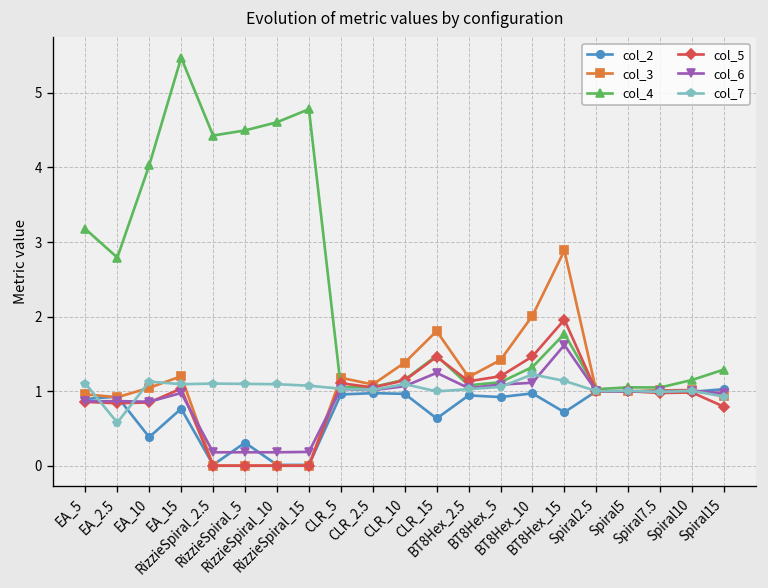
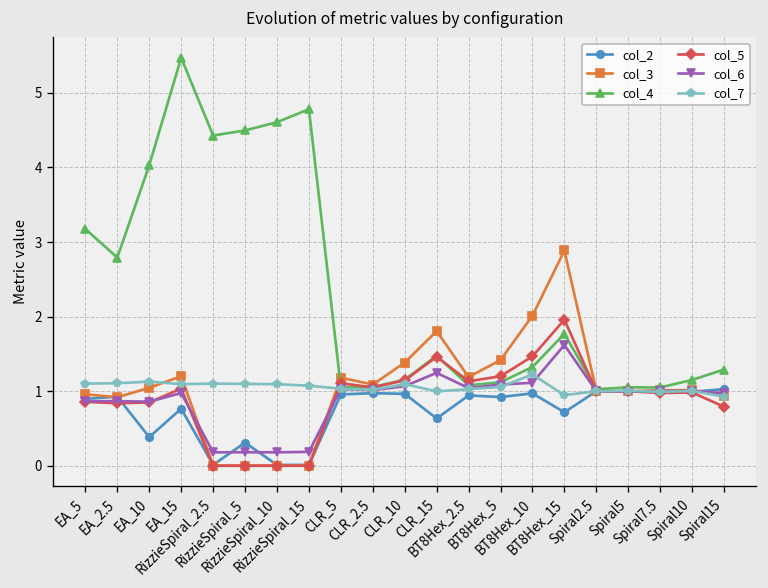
  {
    "col_2": {
      "EA_10": 0.4,
      "EA_15": 0.8,
      "RizzieSpiral_5": 0.3,
      "CLR_5": 1.0,
      "CLR_10": 1.0,
      "CLR_15": 0.6,
      "BT8Hex_2.5": 0.9,
      "BT8Hex_5": 0.9,
      "BT8Hex_10": 1.0,
      "BT8Hex_15": 0.7,
      "Spiral15": 1.0
    },
    "col_4": {
      "EA_5": 3.2,
      "EA_2.5": 2.8,
      "EA_10": 4.0,
      "EA_15": 5.5,
      "RizzieSpiral_2.5": 4.4,
      "RizzieSpiral_5": 4.5,
      "RizzieSpiral_10": 4.6,
      "RizzieSpiral_15": 4.8,
      "BT8Hex_10": 1.3,
      "BT8Hex_15": 1.8,
      "Spiral5": 1.1,
      "Spiral10": 1.1,
      "Spiral15": 1.3
    },
    "col_6": {
      "EA_15": 1.0,
      "RizzieSpiral_2.5": 0.2,
      "RizzieSpiral_5": 0.2,
      "RizzieSpiral_10": 0.2,
      "RizzieSpiral_15": 0.2,
      "CLR_15": 1.2,
      "BT8Hex_10": 1.1,
      "BT8Hex_15": 1.6
    },
    "col_7": {
      "EA_5": 1.1,
-     "EA_2.5": 0.6,
+     "EA_2.5": 1.1,
      "EA_10": 1.1,
      "EA_15": 1.1,
      "RizzieSpiral_2.5": 1.1,
      "RizzieSpiral_5": 1.1,
      "RizzieSpiral_10": 1.1,
      "RizzieSpiral_15": 1.1,
      "CLR_15": 1.0,
      "BT8Hex_10": 1.2,
-     "BT8Hex_15": 1.1
+     "BT8Hex_15": 0.9
    }
  }
